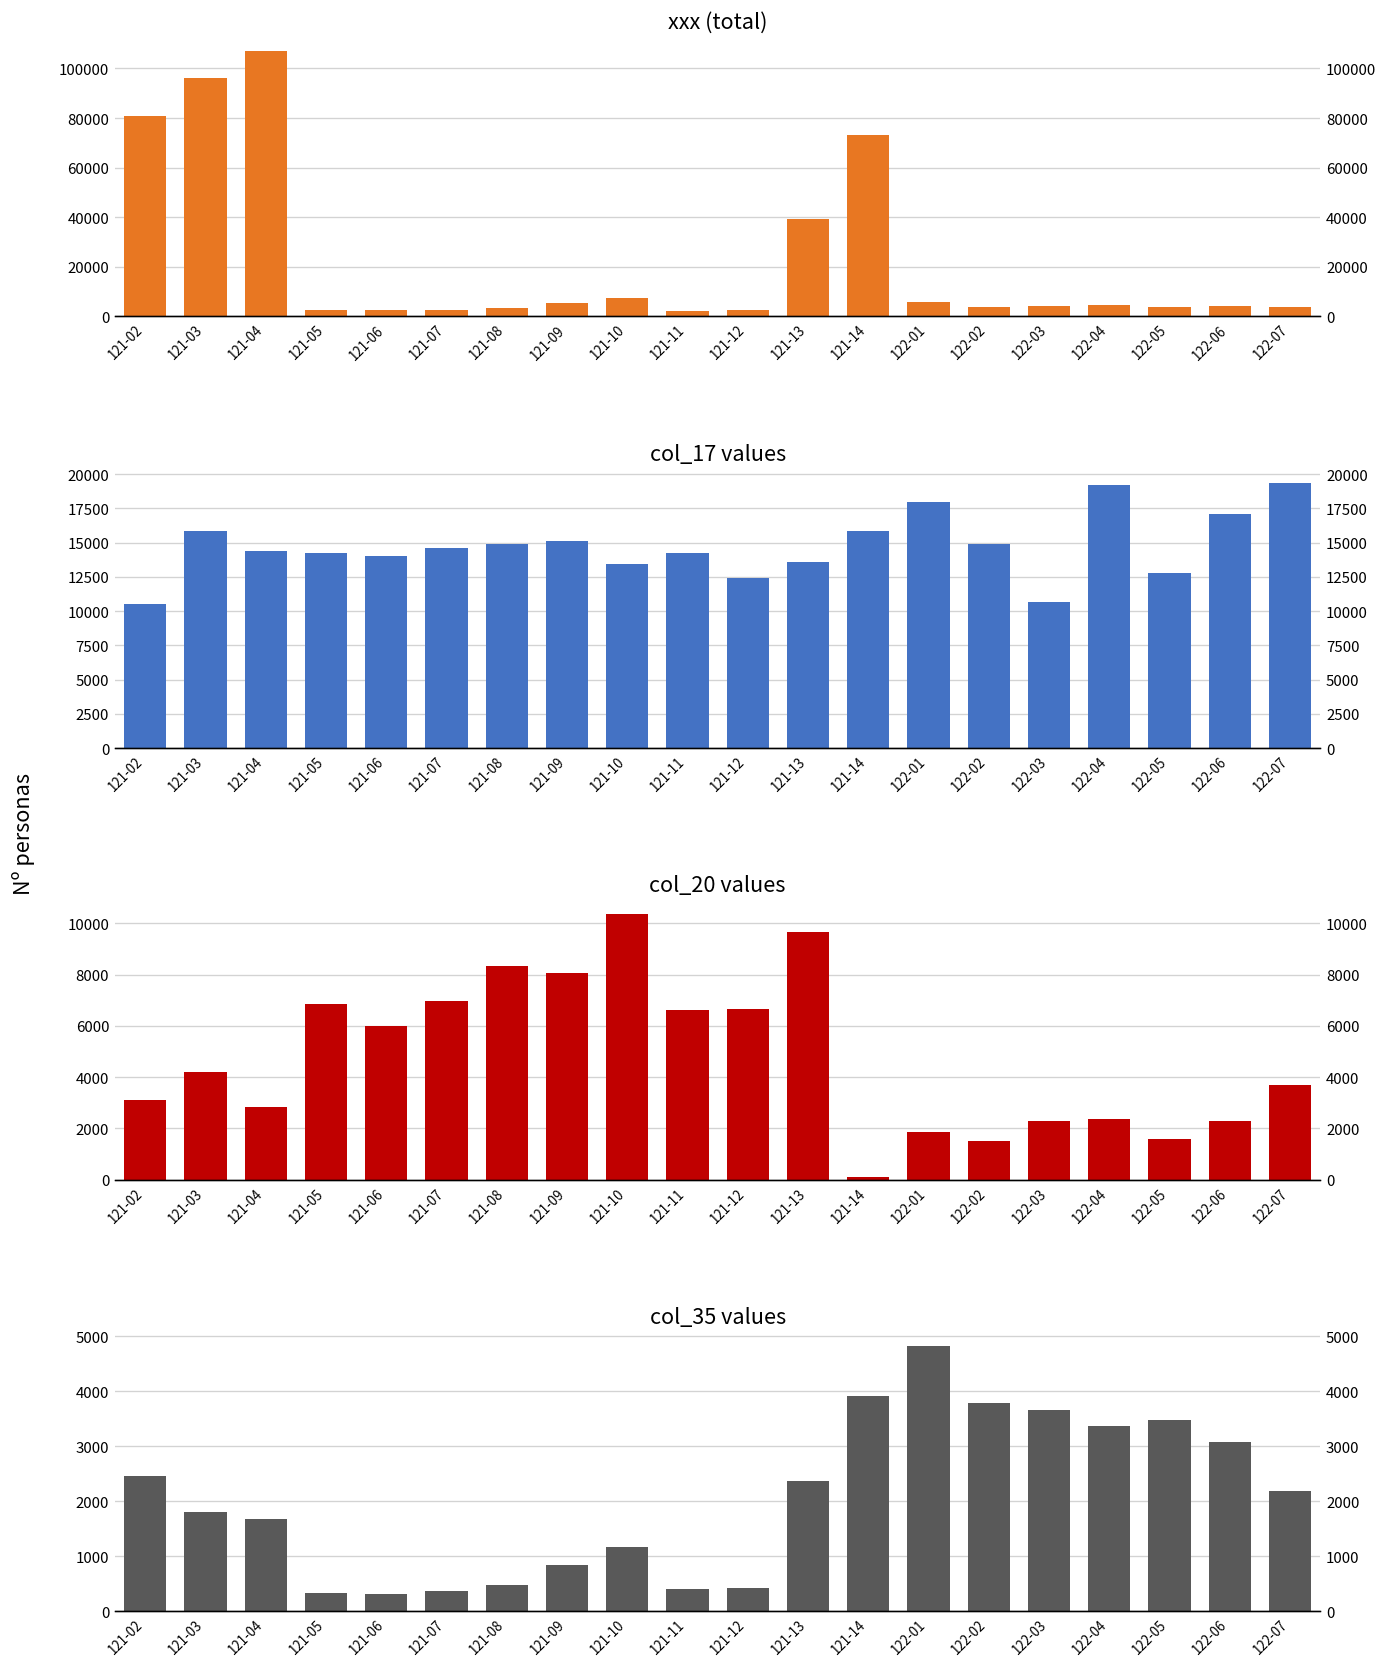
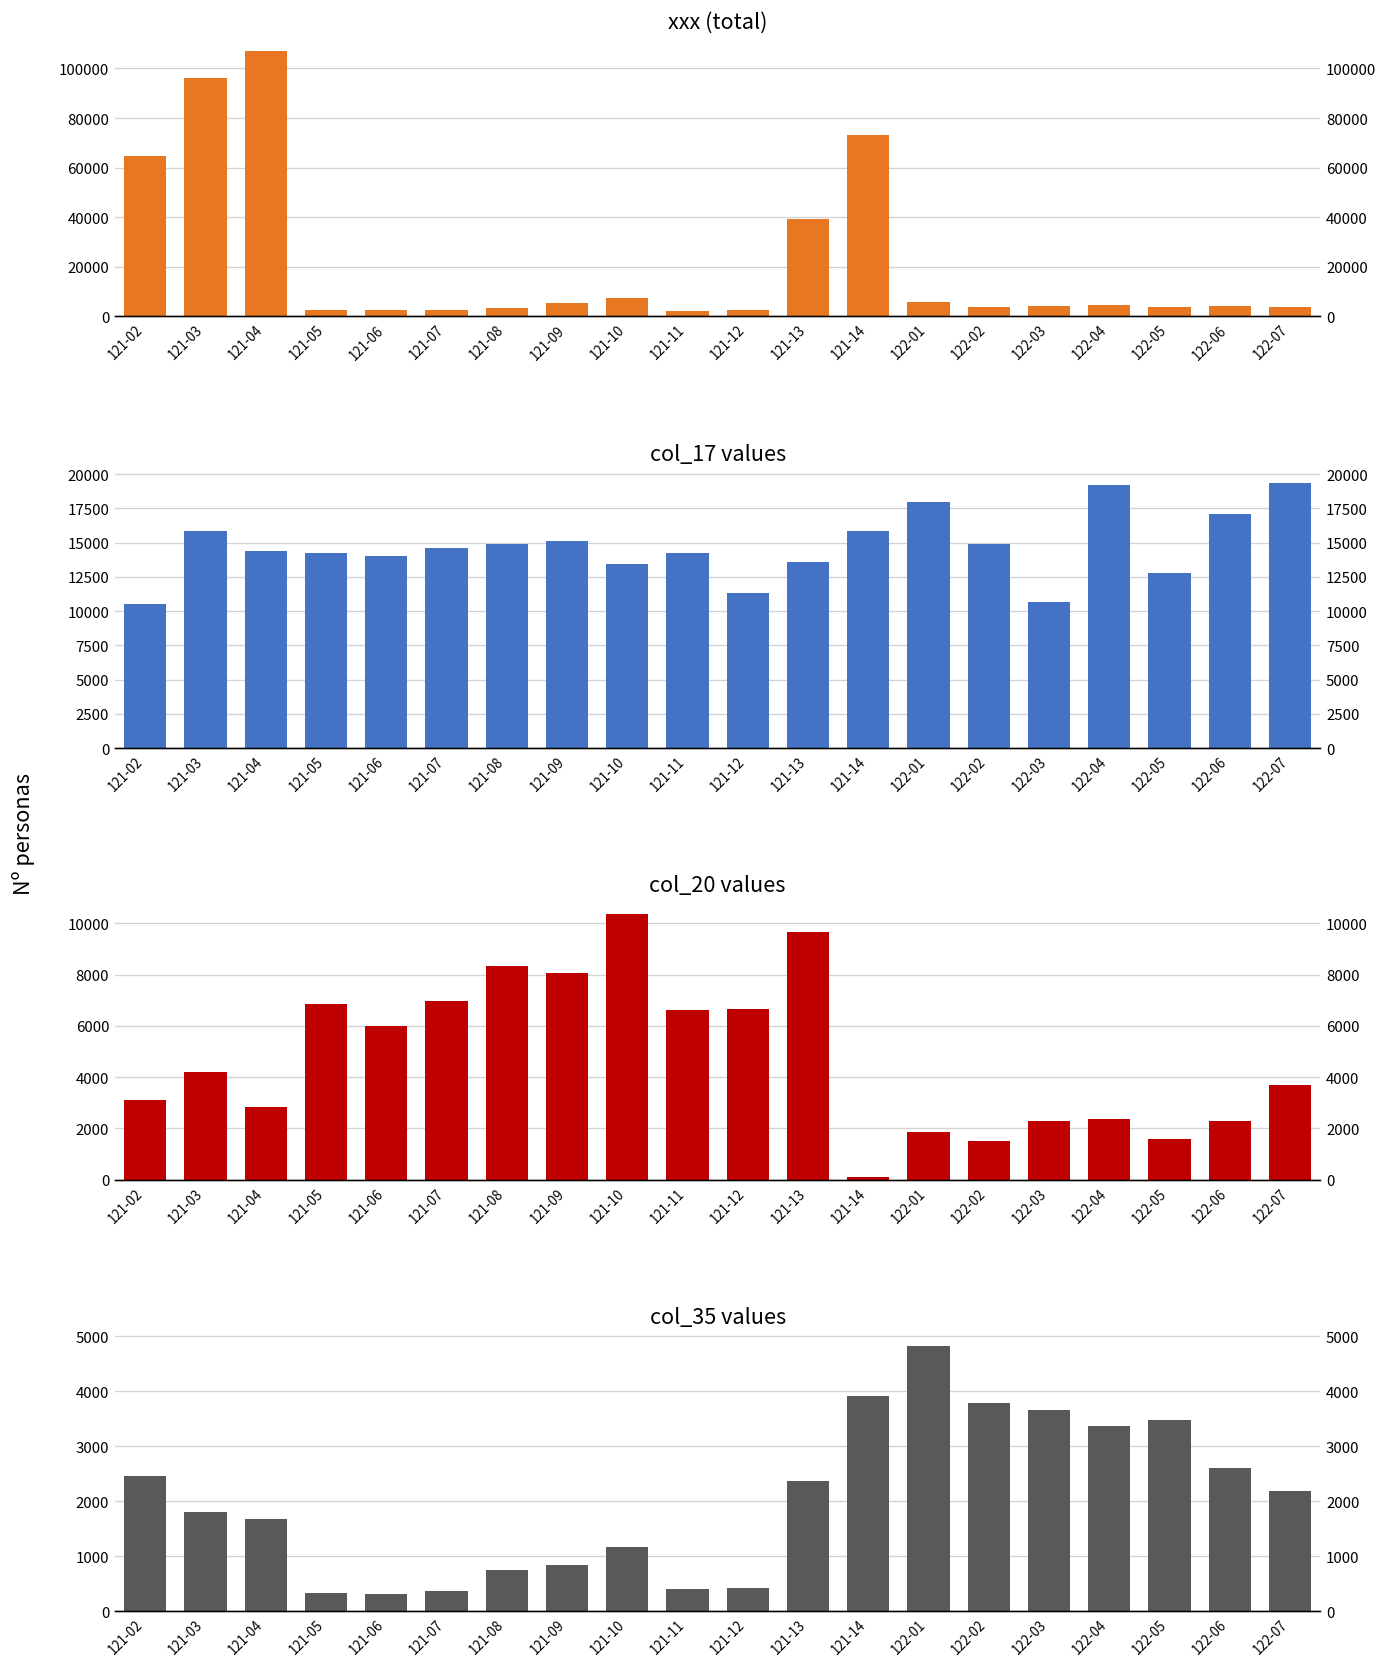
  {
    "xxx (total)": {
-     "121-02": 81000,
+     "121-02": 65000,
      "121-03": 96000,
      "121-04": 107000,
      "121-05": 2000,
      "121-06": 3000,
      "121-07": 3000,
      "121-08": 3000,
      "121-09": 5000,
      "121-10": 7000,
      "121-11": 2000,
      "121-12": 3000,
      "121-13": 39000,
      "121-14": 73000,
      "122-01": 6000,
      "122-02": 4000,
      "122-03": 4000,
      "122-04": 5000,
      "122-05": 4000,
      "122-06": 4000,
      "122-07": 4000
    },
    "col_17 values": {
      "121-02": 10500,
      "121-03": 15800,
      "121-04": 14400,
      "121-05": 14200,
      "121-06": 14000,
      "121-07": 14600,
      "121-08": 14900,
      "121-09": 15100,
      "121-10": 13500,
      "121-11": 14200,
-     "121-12": 12400,
+     "121-12": 11300,
      "121-13": 13600,
      "121-14": 15800,
      "122-01": 17900,
      "122-02": 14900,
      "122-03": 10600,
      "122-04": 19200,
      "122-05": 12800,
      "122-06": 17100,
      "122-07": 19400
    },
    "col_20 values": {
      "121-02": 3100,
      "121-03": 4200,
      "121-04": 2800,
      "121-05": 6800,
      "121-06": 6000,
      "121-07": 7000,
      "121-08": 8300,
      "121-09": 8100,
      "121-10": 10300,
      "121-11": 6600,
      "121-12": 6600,
      "121-13": 9700,
      "122-01": 1900,
      "122-02": 1500,
      "122-03": 2300,
      "122-04": 2400,
      "122-05": 1600,
      "122-06": 2300,
      "122-07": 3700
    },
    "col_35 values": {
      "121-02": 2500,
      "121-03": 1800,
      "121-04": 1700,
      "121-05": 300,
      "121-06": 300,
      "121-07": 400,
-     "121-08": 500,
+     "121-08": 700,
      "121-09": 800,
      "121-10": 1200,
      "121-11": 400,
      "121-12": 400,
      "121-13": 2400,
      "121-14": 3900,
      "122-01": 4800,
      "122-02": 3800,
      "122-03": 3700,
      "122-04": 3400,
      "122-05": 3500,
-     "122-06": 3100,
+     "122-06": 2600,
      "122-07": 2200
    }
  }
